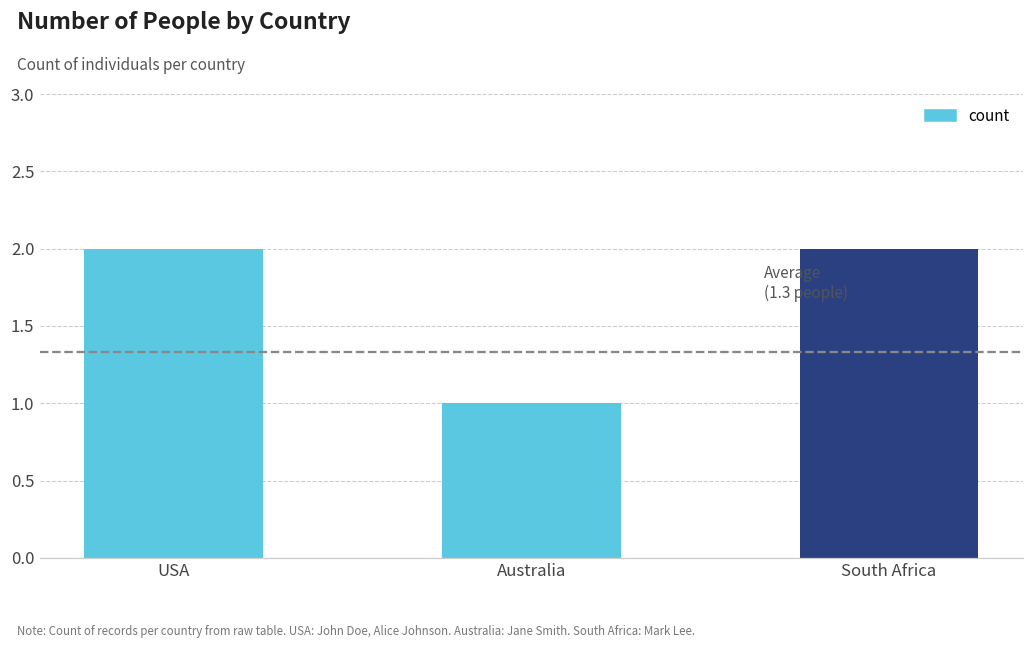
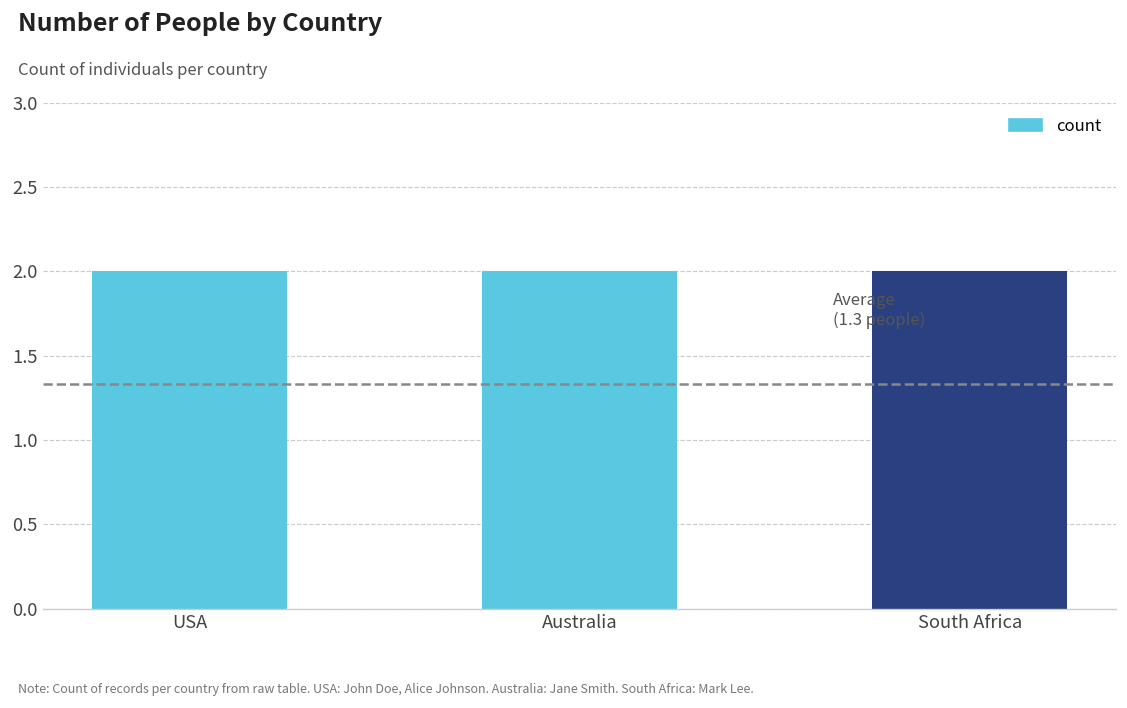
  {
    "USA": 2,
-   "Australia": 1,
+   "Australia": 2,
    "South Africa": 2
  }
